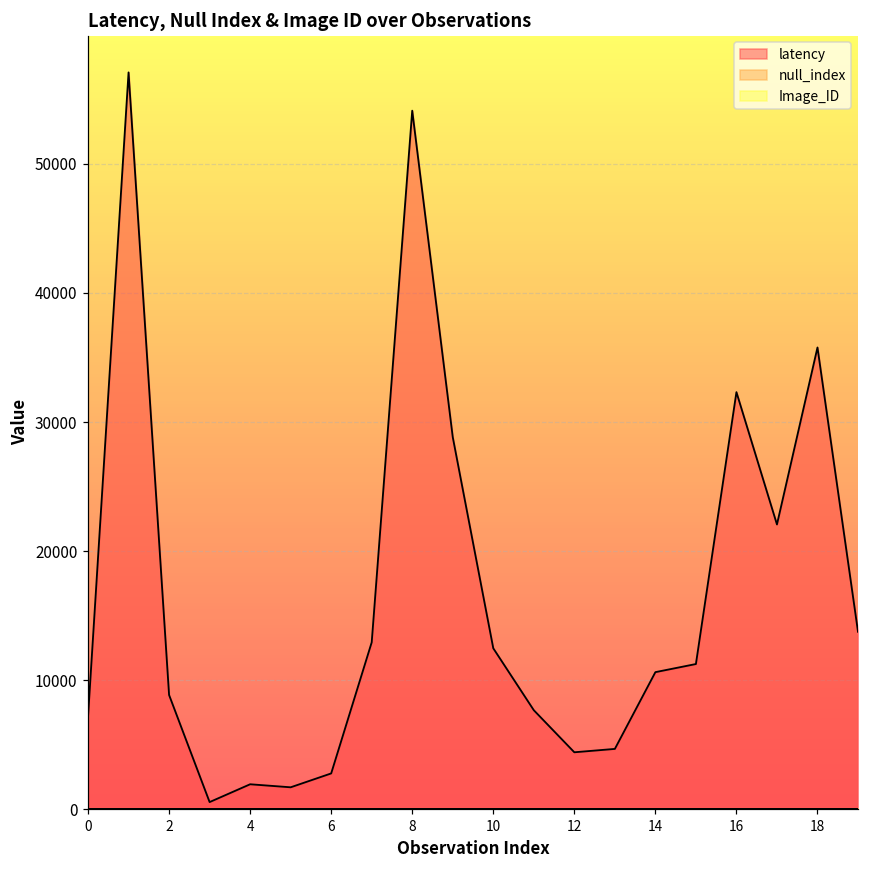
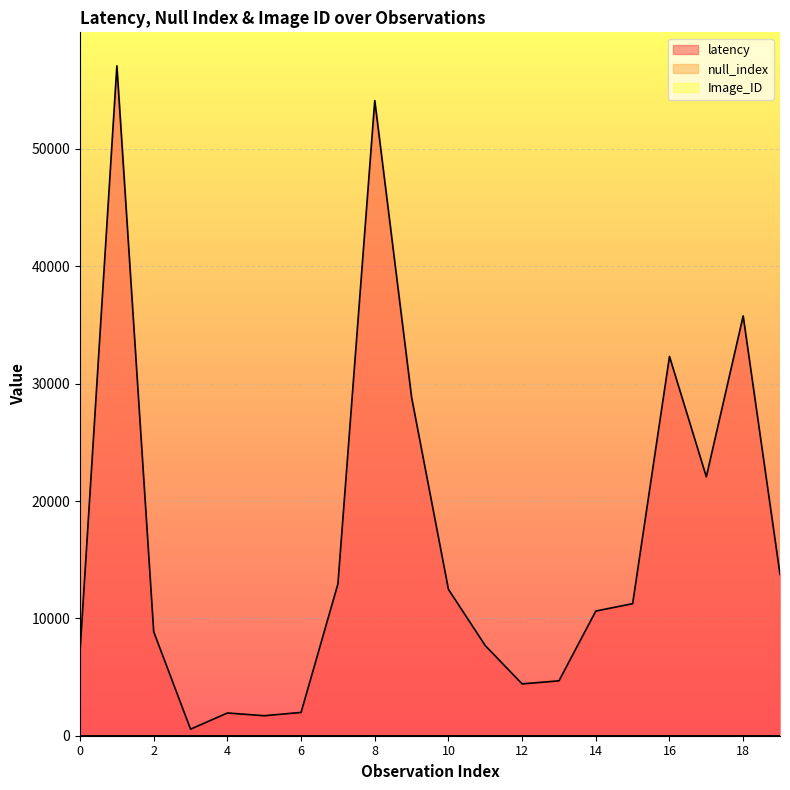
  {
    "latency": {
      "0": 7200,
      "2": 8900,
      "4": 1900,
-     "6": 2800,
+     "6": 2000,
      "8": 54100,
      "10": 12500,
      "12": 4400,
      "14": 10600,
      "16": 32300,
      "18": 35800
    },
    "Image_ID": {
      "0": 0,
      "2": 0,
      "4": 0,
      "6": 0,
      "8": 0,
      "10": 0,
      "12": 0,
      "14": 0,
      "16": 0,
      "18": 0
    }
  }
